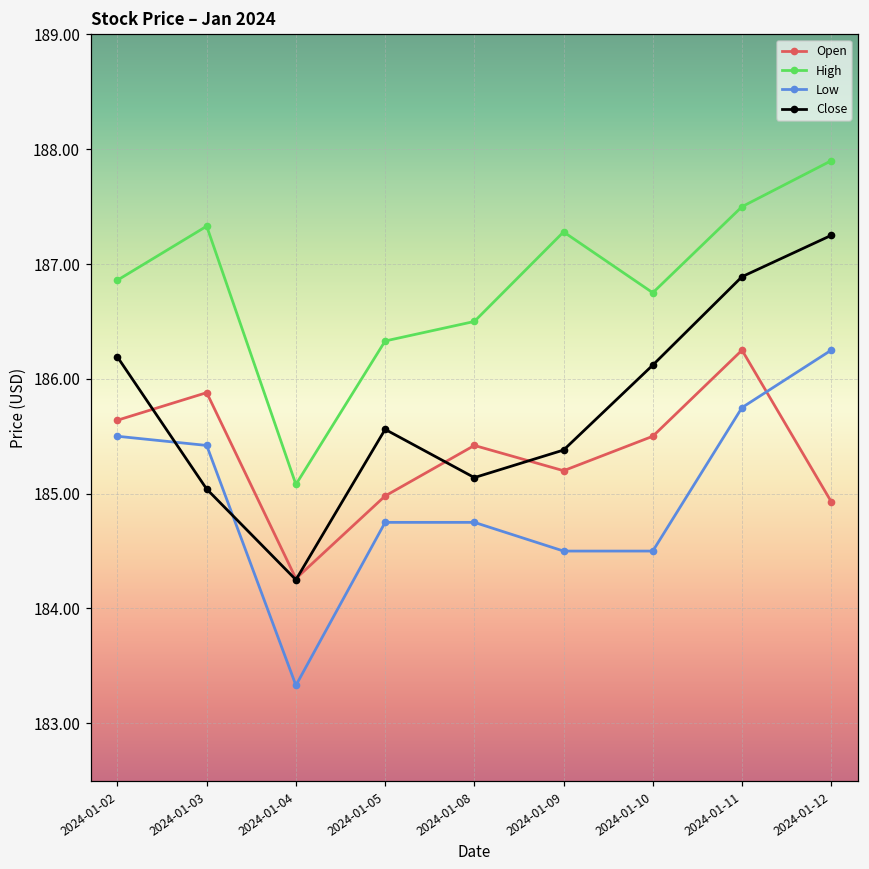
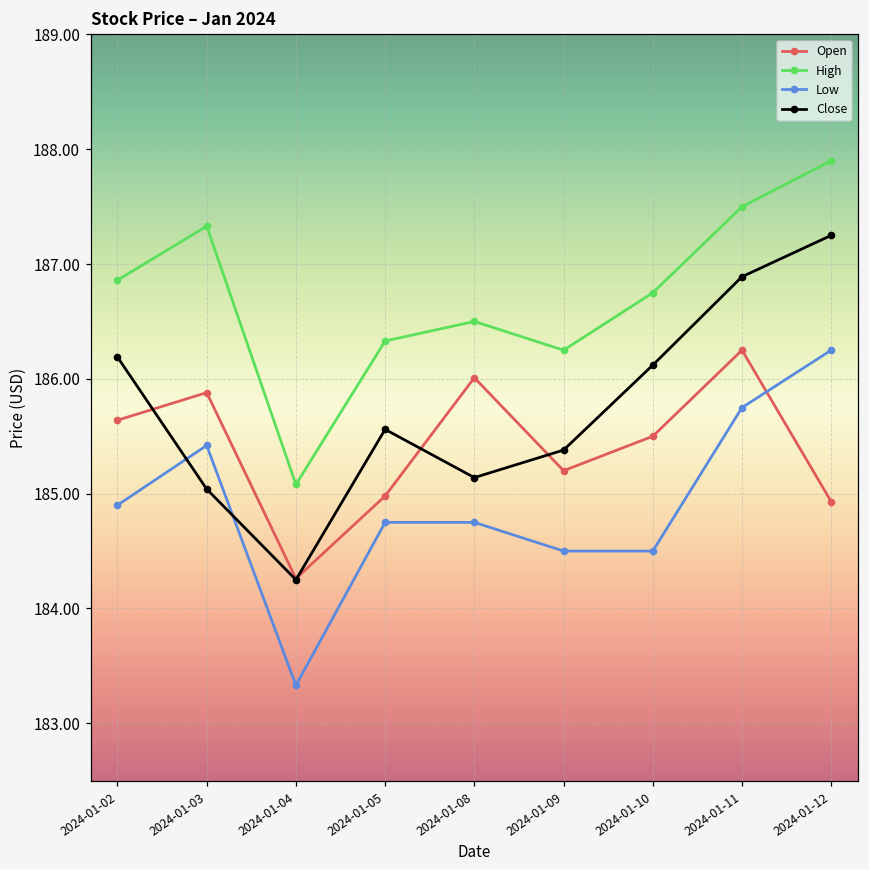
  {
    "Open": {
      "2024-01-02": 185.64,
      "2024-01-03": 185.88,
      "2024-01-05": 184.98,
-     "2024-01-08": 185.42,
+     "2024-01-08": 186.01,
      "2024-01-09": 185.20,
      "2024-01-10": 185.50,
      "2024-01-11": 186.25,
      "2024-01-12": 184.93
    },
    "High": {
      "2024-01-02": 186.86,
      "2024-01-03": 187.33,
      "2024-01-04": 185.08,
      "2024-01-05": 186.33,
      "2024-01-08": 186.50,
-     "2024-01-09": 187.28,
+     "2024-01-09": 186.25,
      "2024-01-10": 186.75,
      "2024-01-11": 187.50,
      "2024-01-12": 187.90
    },
    "Low": {
-     "2024-01-02": 185.5,
+     "2024-01-02": 184.9,
      "2024-01-03": 185.4,
      "2024-01-04": 183.33,
      "2024-01-05": 184.75,
      "2024-01-08": 184.75,
      "2024-01-09": 184.5,
      "2024-01-10": 184.5,
      "2024-01-11": 185.75,
      "2024-01-12": 186.25
    },
    "Close": {
      "2024-01-02": 186.19,
      "2024-01-03": 185.04,
      "2024-01-05": 185.56,
      "2024-01-08": 185.14,
      "2024-01-09": 185.38,
      "2024-01-10": 186.12,
      "2024-01-11": 186.89,
      "2024-01-12": 187.25
    }
  }
